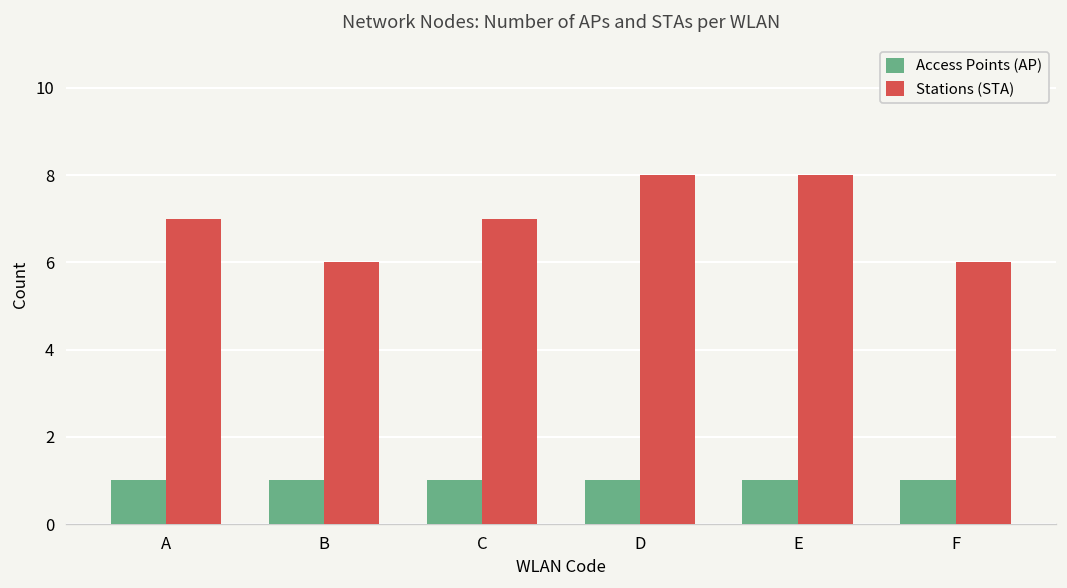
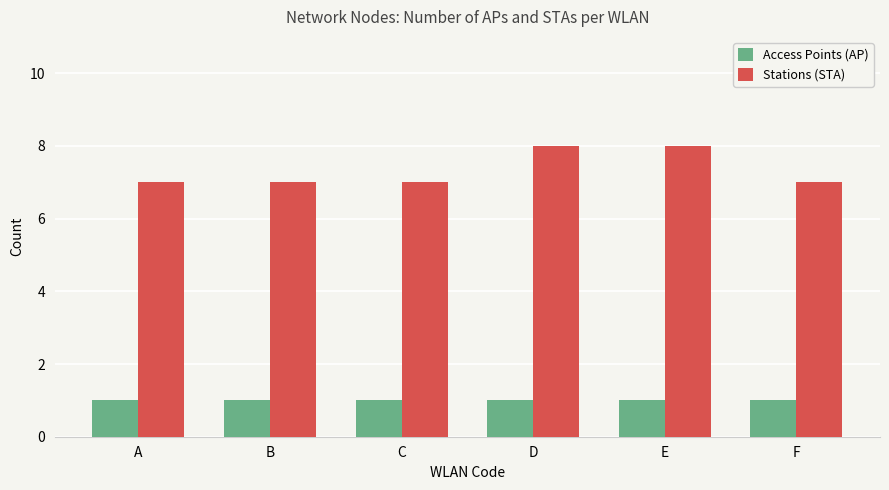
  {
    "Access Points (AP)": {
      "A": 1,
      "B": 1,
      "C": 1,
      "D": 1,
      "E": 1,
      "F": 1
    },
    "Stations (STA)": {
      "A": 7,
-     "B": 6,
+     "B": 7,
      "C": 7,
      "D": 8,
      "E": 8,
-     "F": 6
+     "F": 7
    }
  }
